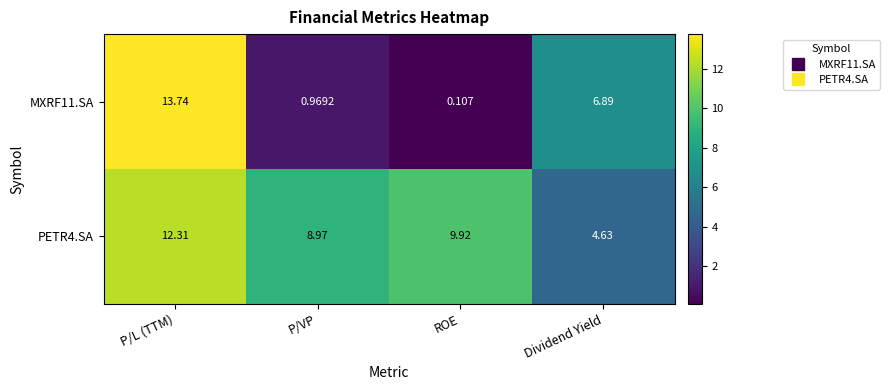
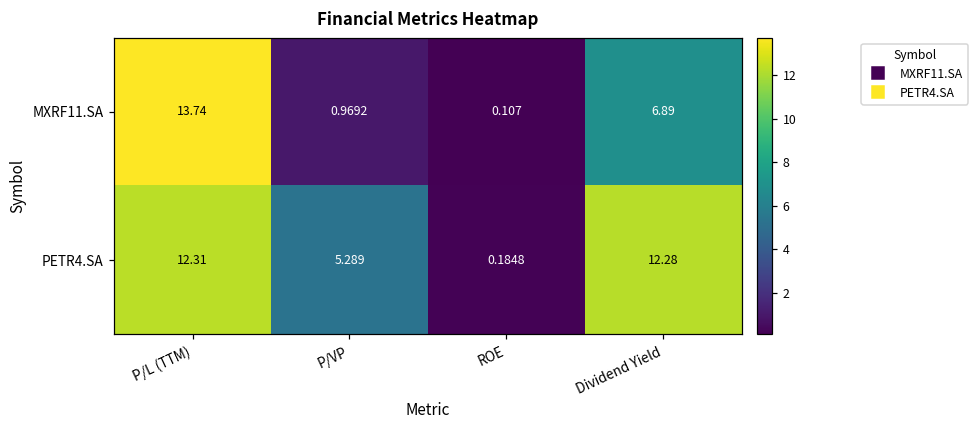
  {
    "MXRF11.SA": {
      "P/L (TTM)": 13.74,
      "P/VP": 0.9692,
      "ROE": 0.107,
      "Dividend Yield": 6.89
    },
    "PETR4.SA": {
      "P/L (TTM)": 12.31,
-     "P/VP": 8.97,
-     "ROE": 9.92,
-     "Dividend Yield": 4.63
+     "P/VP": 5.289,
+     "ROE": 0.1848,
+     "Dividend Yield": 12.28
    }
  }
